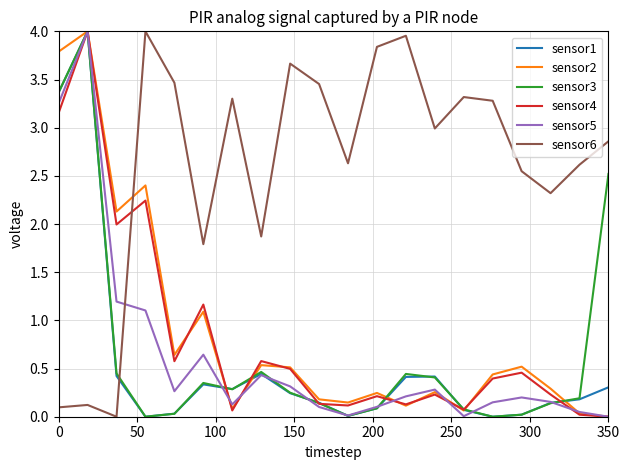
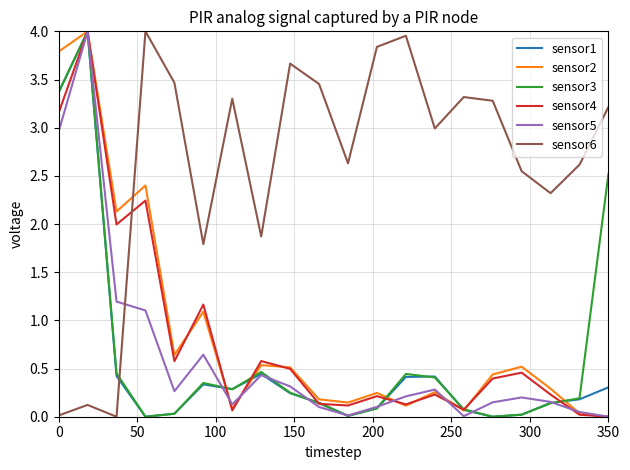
  {
    "sensor1": {
      "350": 0.3
    },
    "sensor2": {
      "0": 3.8
    },
    "sensor3": {
      "350": 2.5
    },
    "sensor4": {
      "0": 3.2
    },
    "sensor5": {
-     "0": 3.3
+     "0": 3.0
    },
    "sensor6": {
-     "0": 0.1,
-     "350": 2.9
+     "0": 0.0,
+     "350": 3.2
    }
  }
